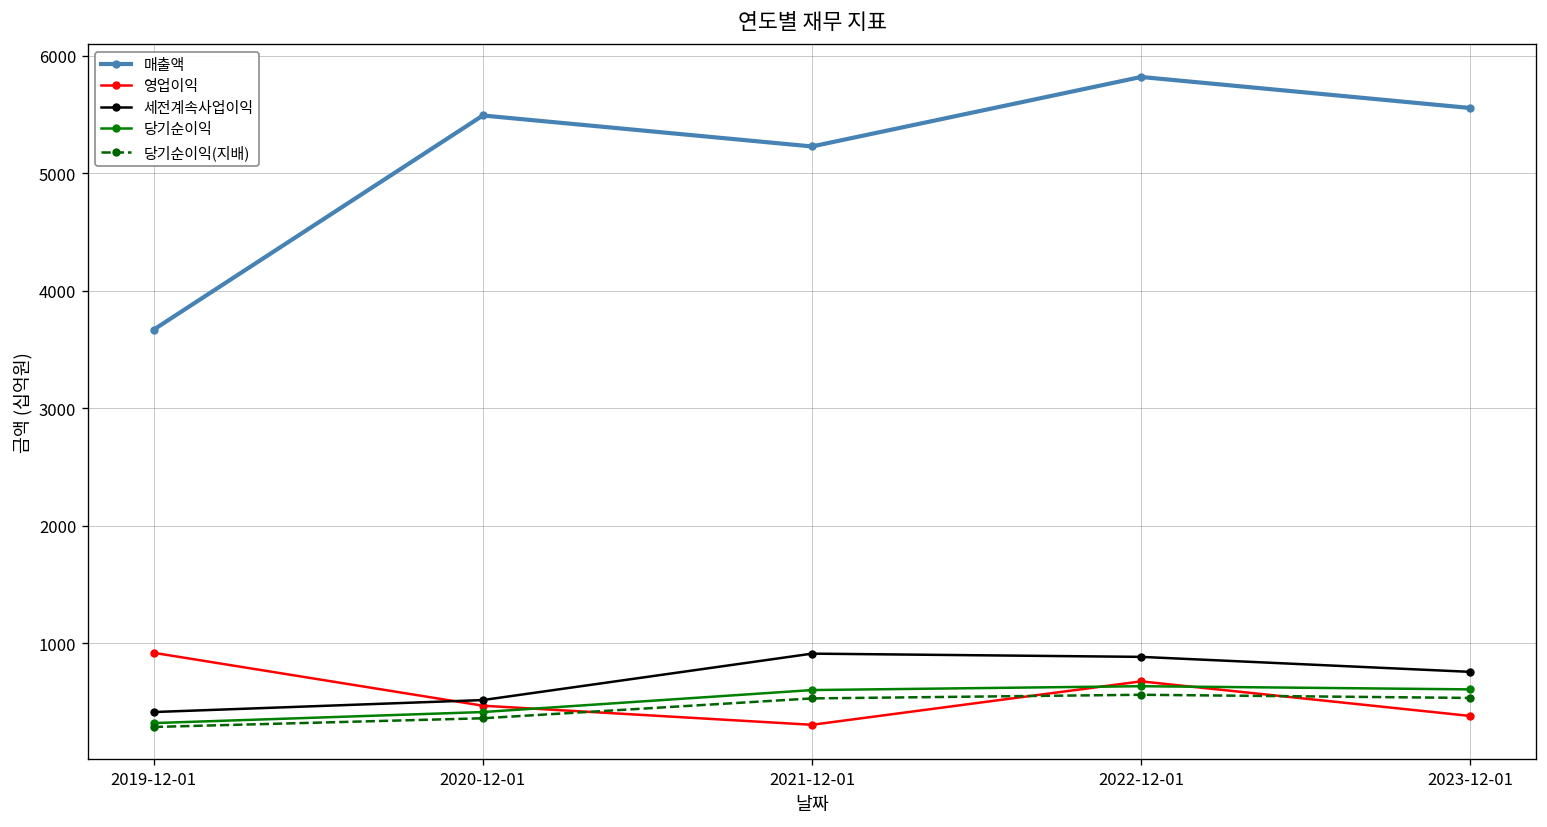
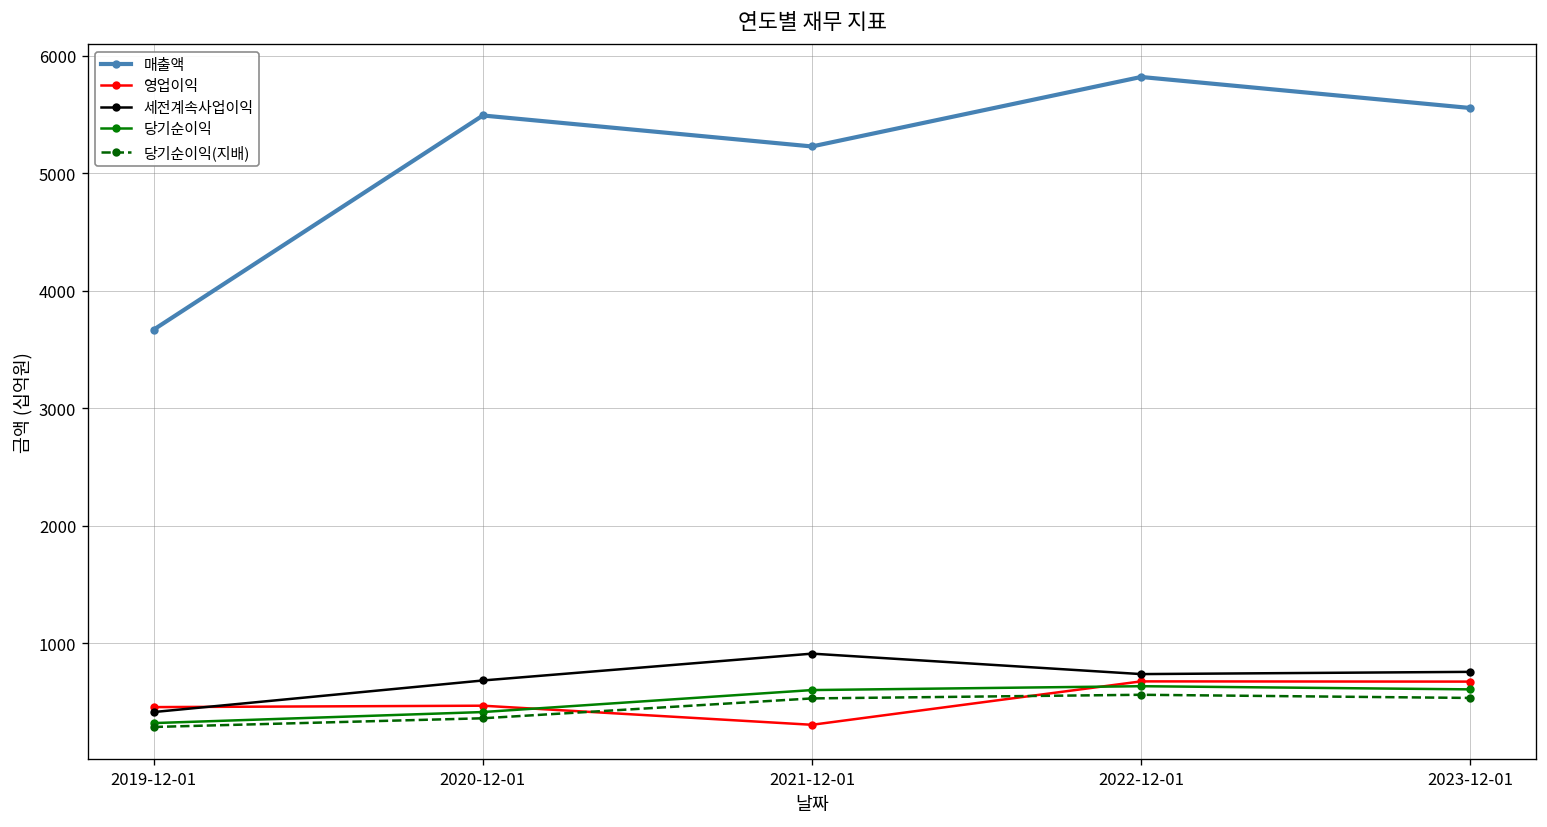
  {
    "매출액": {
      "2019-12-01": 3700,
      "2020-12-01": 5500,
      "2021-12-01": 5200,
      "2022-12-01": 5800,
      "2023-12-01": 5600
    },
    "영업이익": {
-     "2019-12-01": 900,
+     "2019-12-01": 500,
      "2020-12-01": 500,
      "2021-12-01": 300,
      "2022-12-01": 700,
-     "2023-12-01": 400
+     "2023-12-01": 700
    },
    "세전계속사업이익": {
      "2019-12-01": 400,
-     "2020-12-01": 500,
+     "2020-12-01": 700,
      "2021-12-01": 900,
-     "2022-12-01": 900,
+     "2022-12-01": 700,
      "2023-12-01": 800
    }
  }
